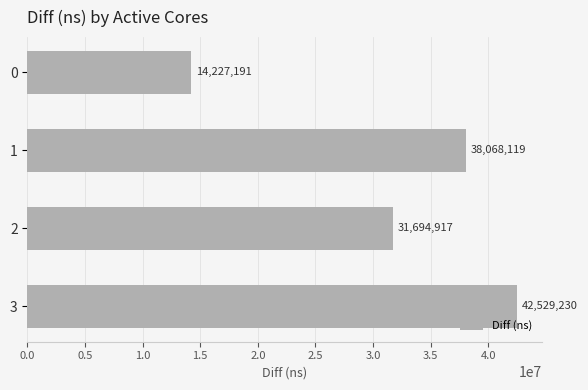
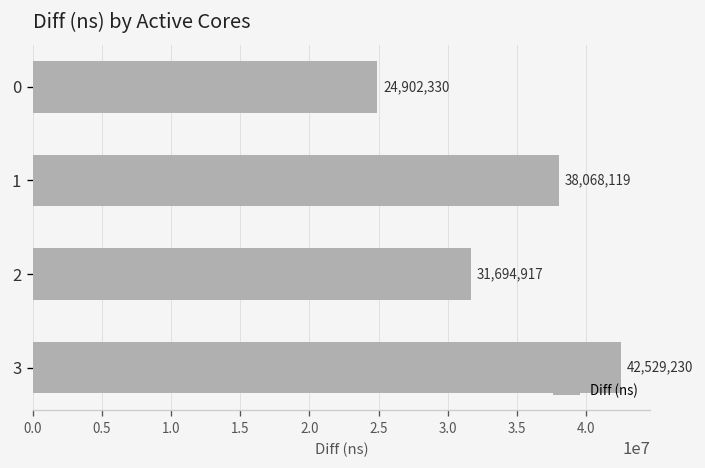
  {
-   "0": "14,227,191",
+   "0": "24,902,330",
    "1": "38,068,119",
    "2": "31,694,917",
    "3": "42,529,230"
  }
